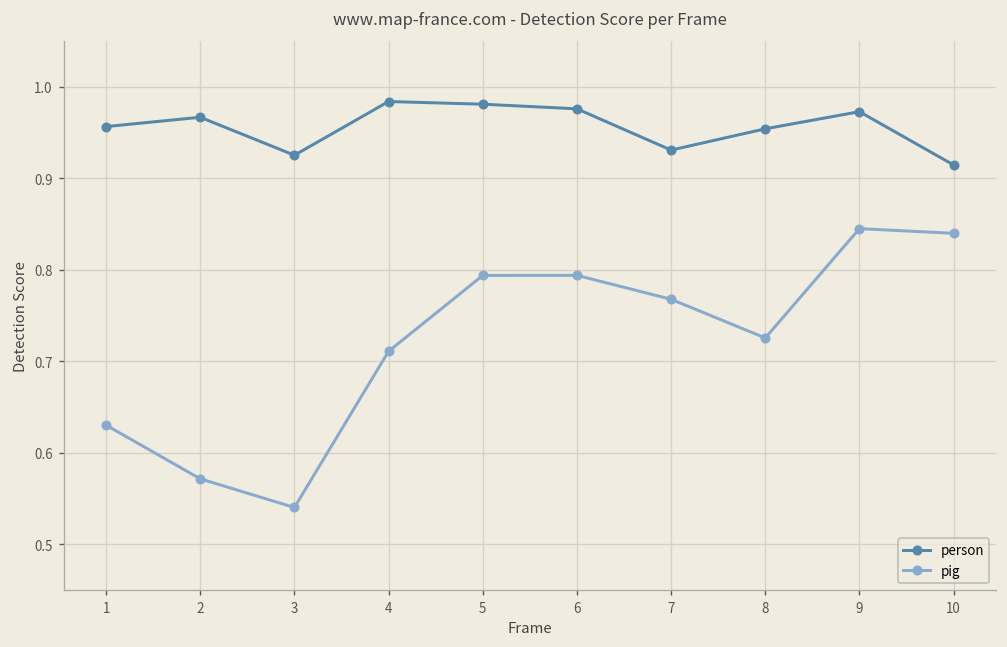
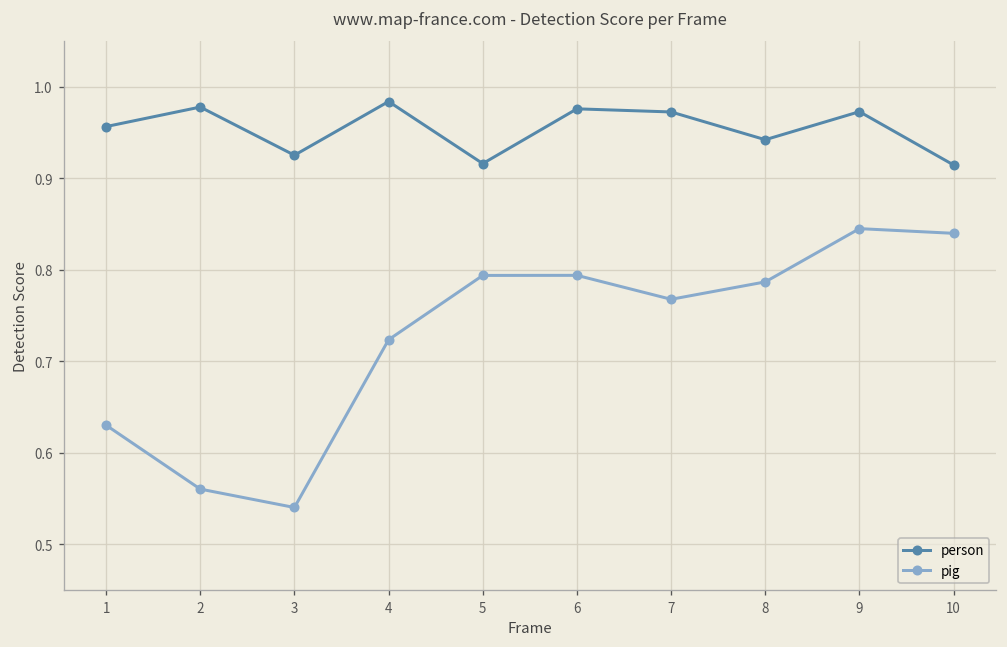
  {
    "person": {
      "1": 0.96,
-     "2": 0.97,
+     "2": 0.98,
      "3": 0.93,
      "4": 0.98,
-     "5": 0.98,
+     "5": 0.92,
      "6": 0.98,
-     "7": 0.93,
-     "8": 0.95,
+     "7": 0.97,
+     "8": 0.94,
      "9": 0.97,
      "10": 0.91
    },
    "pig": {
      "1": 0.63,
-     "2": 0.57,
+     "2": 0.56,
      "3": 0.54,
-     "4": 0.71,
+     "4": 0.72,
      "5": 0.79,
      "6": 0.79,
      "7": 0.77,
-     "8": 0.73,
+     "8": 0.79,
      "9": 0.84,
      "10": 0.84
    }
  }
